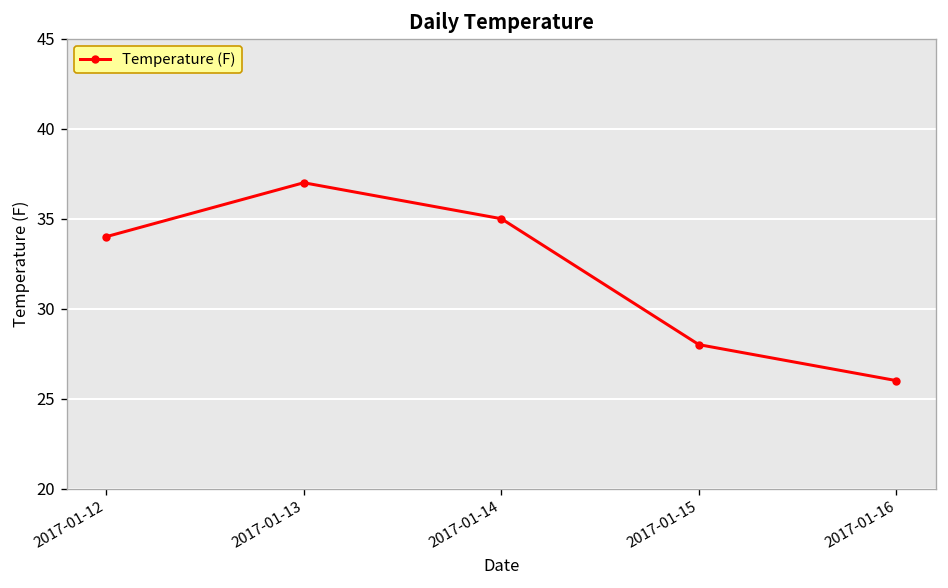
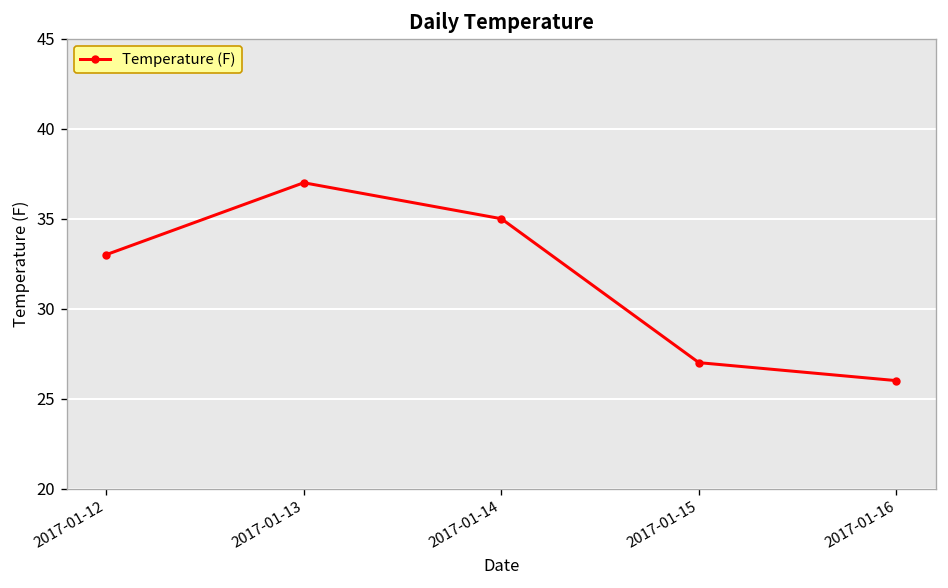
  {
-   "2017-01-12": 34,
+   "2017-01-12": 33,
    "2017-01-13": 37,
    "2017-01-14": 35,
-   "2017-01-15": 28,
+   "2017-01-15": 27,
    "2017-01-16": 26
  }
